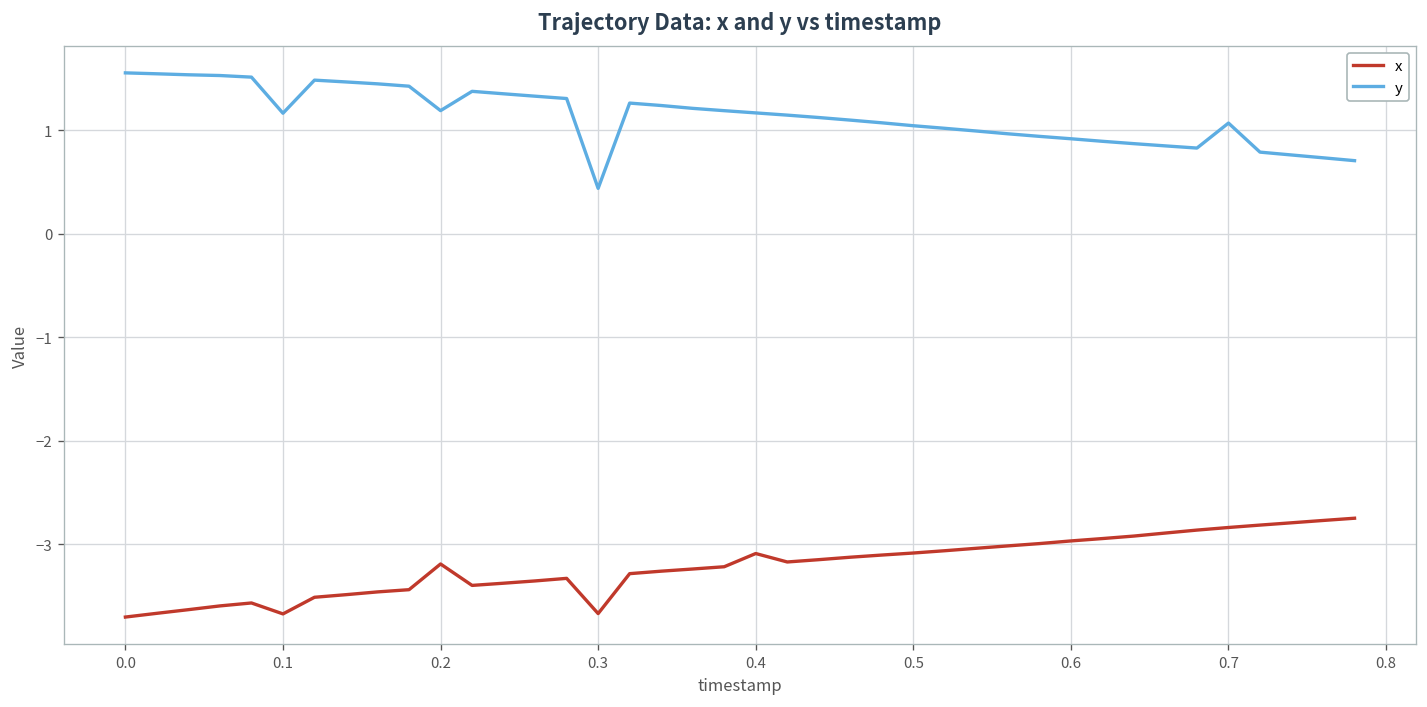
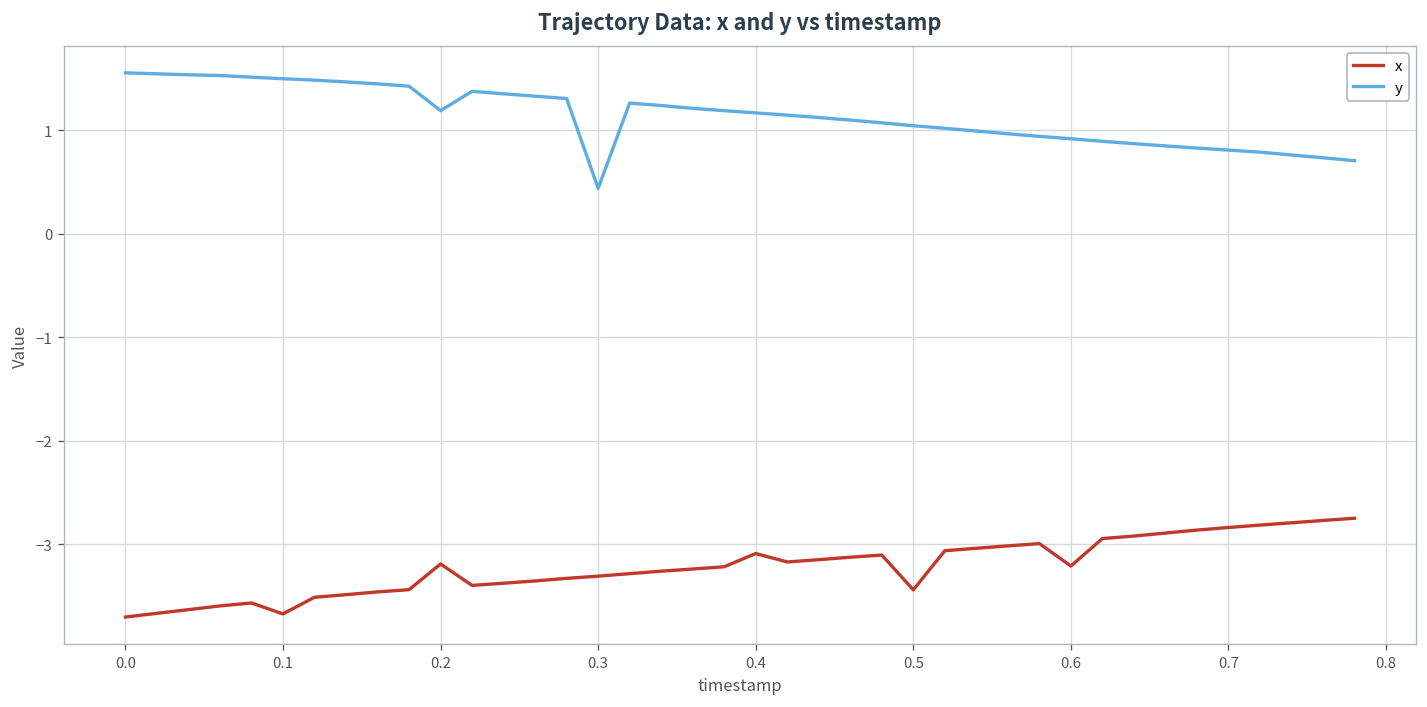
  {
    "x": {
      "0.0": -3.7,
      "0.1": -3.7,
      "0.2": -3.2,
-     "0.3": -3.7,
+     "0.3": -3.3,
      "0.4": -3.1,
-     "0.5": -3.1,
-     "0.6": -3.0,
+     "0.5": -3.4,
+     "0.6": -3.2,
      "0.7": -2.8
    },
    "y": {
      "0.0": 1.6,
-     "0.1": 1.2,
+     "0.1": 1.5,
      "0.2": 1.2,
      "0.3": 0.4,
      "0.4": 1.2,
      "0.5": 1.0,
      "0.6": 0.9,
-     "0.7": 1.1
+     "0.7": 0.8
    }
  }
